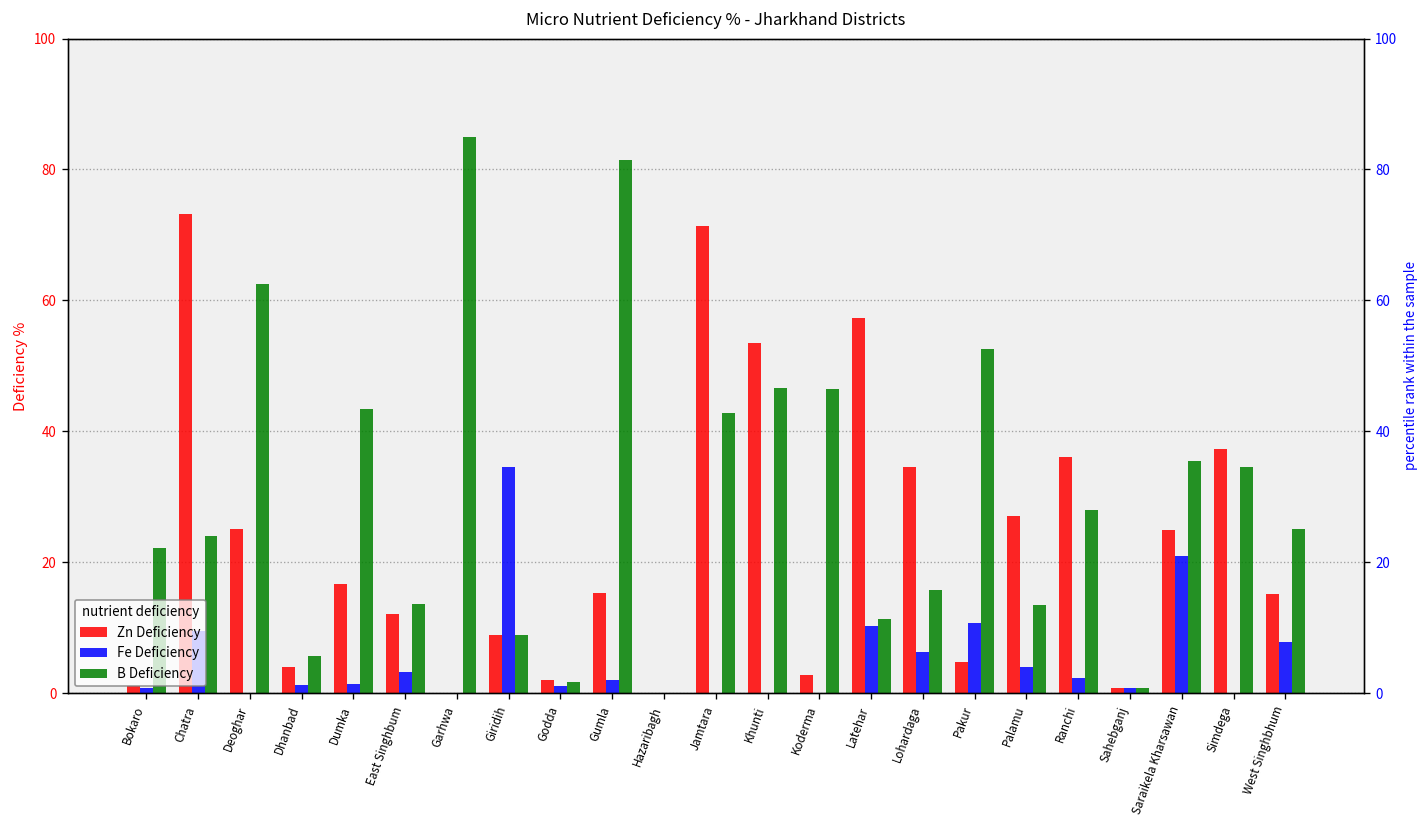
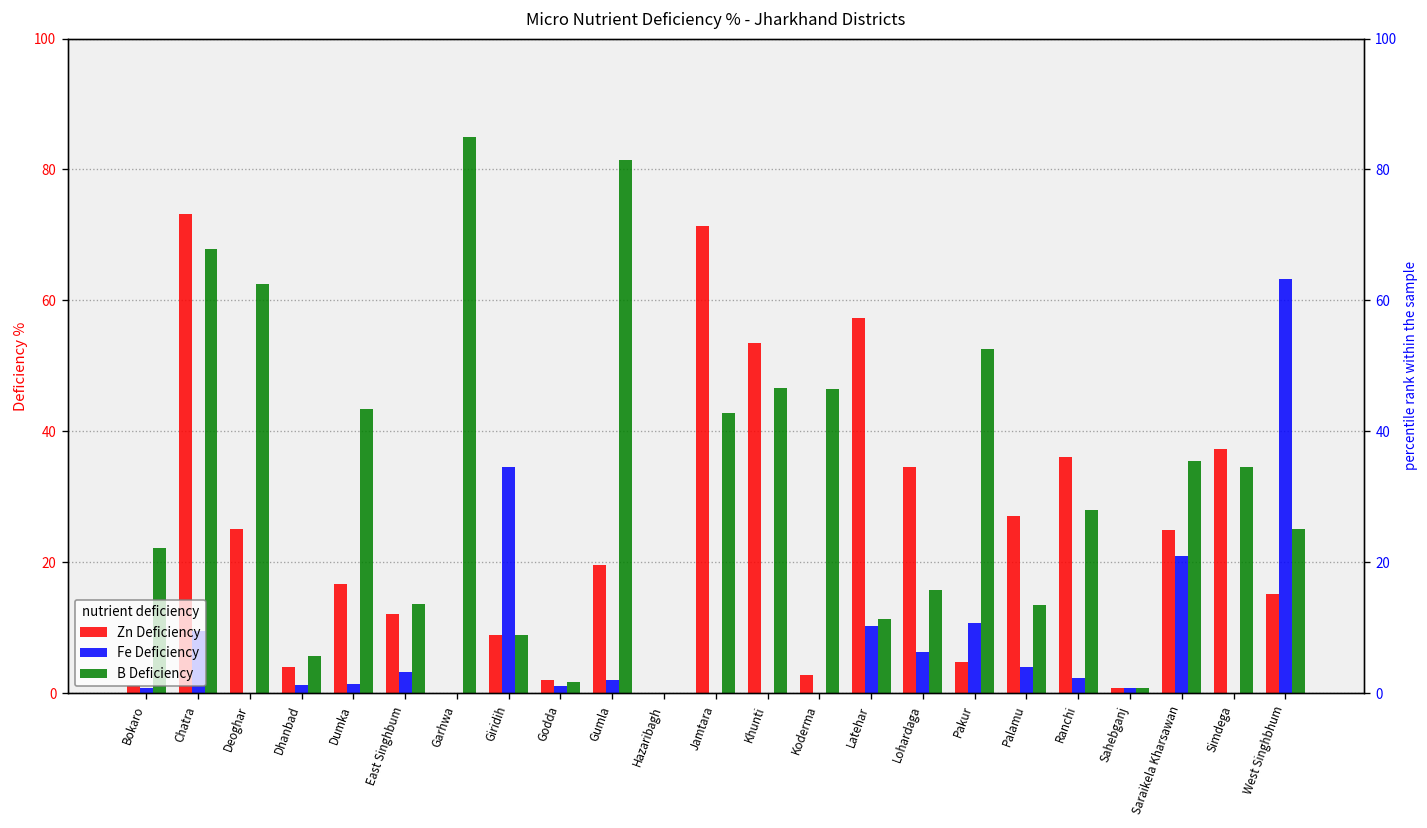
  {
    "Zn Deficiency": {
      "Chatra": 73,
      "Deoghar": 25,
      "Dhanbad": 4,
      "Dumka": 17,
      "East Singhbum": 12,
      "Garhwa": 0,
      "Giridih": 9,
      "Godda": 2,
-     "Gumla": 15,
+     "Gumla": 20,
      "Hazaribagh": 0,
      "Jamtara": 71,
      "Khunti": 53,
      "Koderma": 3,
      "Latehar": 57,
      "Lohardaga": 35,
      "Pakur": 5,
      "Palamu": 27,
      "Ranchi": 36,
      "Sahebganj": 1,
      "Saraikela Kharsawan": 25,
      "Simdega": 37,
      "West Singhbhum": 15
    },
    "Fe Deficiency": {
      "Bokaro": 1,
      "Deoghar": 0,
      "Dhanbad": 1,
      "Dumka": 1,
      "East Singhbum": 3,
      "Garhwa": 0,
      "Giridih": 35,
      "Godda": 1,
      "Gumla": 2,
      "Hazaribagh": 0,
      "Jamtara": 0,
      "Khunti": 0,
      "Koderma": 0,
      "Latehar": 10,
      "Lohardaga": 6,
      "Pakur": 11,
      "Palamu": 4,
      "Ranchi": 2,
      "Sahebganj": 1,
      "Saraikela Kharsawan": 21,
      "Simdega": 0,
-     "West Singhbhum": 8
+     "West Singhbhum": 63
    },
    "B Deficiency": {
      "Bokaro": 22,
-     "Chatra": 24,
+     "Chatra": 68,
      "Deoghar": 63,
      "Dhanbad": 6,
      "Dumka": 43,
      "East Singhbum": 14,
      "Garhwa": 85,
      "Giridih": 9,
      "Godda": 2,
      "Gumla": 81,
      "Hazaribagh": 0,
      "Jamtara": 43,
      "Khunti": 47,
      "Koderma": 46,
      "Latehar": 11,
      "Lohardaga": 16,
      "Pakur": 53,
      "Palamu": 14,
      "Ranchi": 28,
      "Sahebganj": 1,
      "Saraikela Kharsawan": 35,
      "Simdega": 35,
      "West Singhbhum": 25
    }
  }
